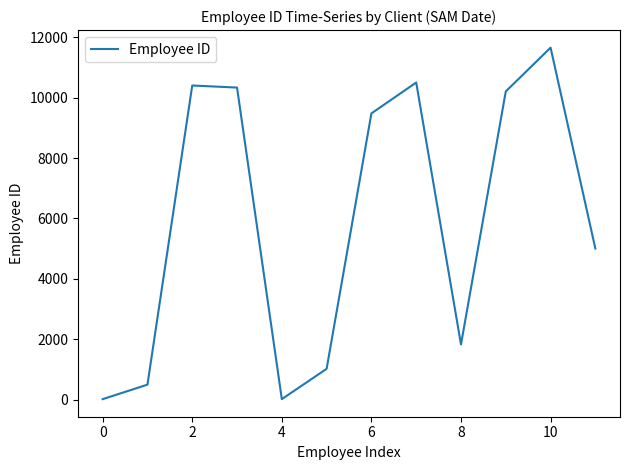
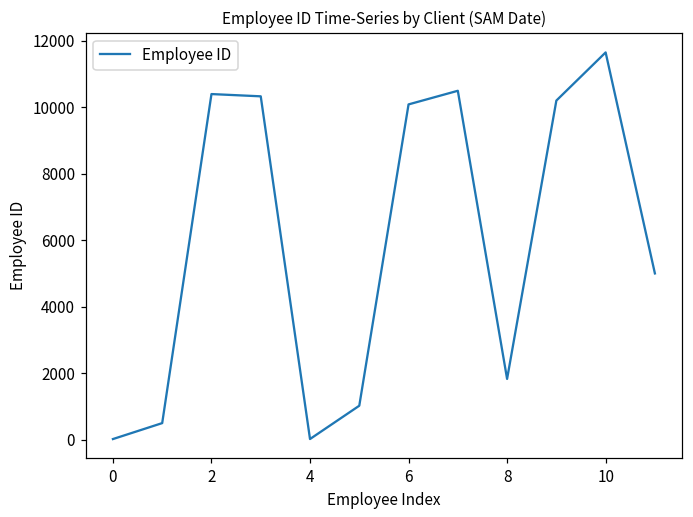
  {
    "0": 0,
    "2": 10400,
    "4": 0,
-   "6": 9500,
+   "6": 10100,
    "8": 1800,
    "10": 11700
  }
